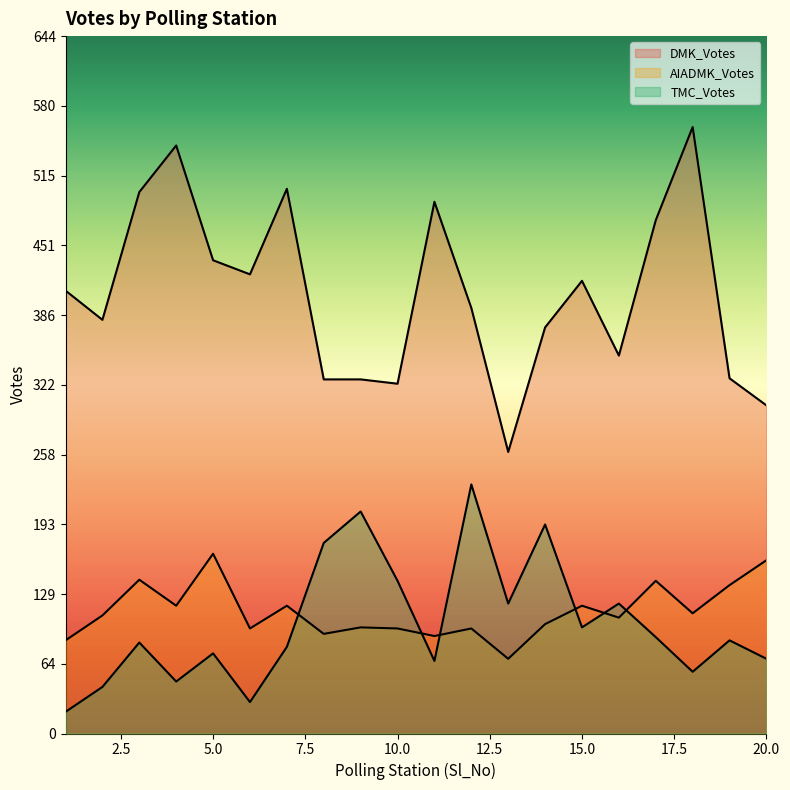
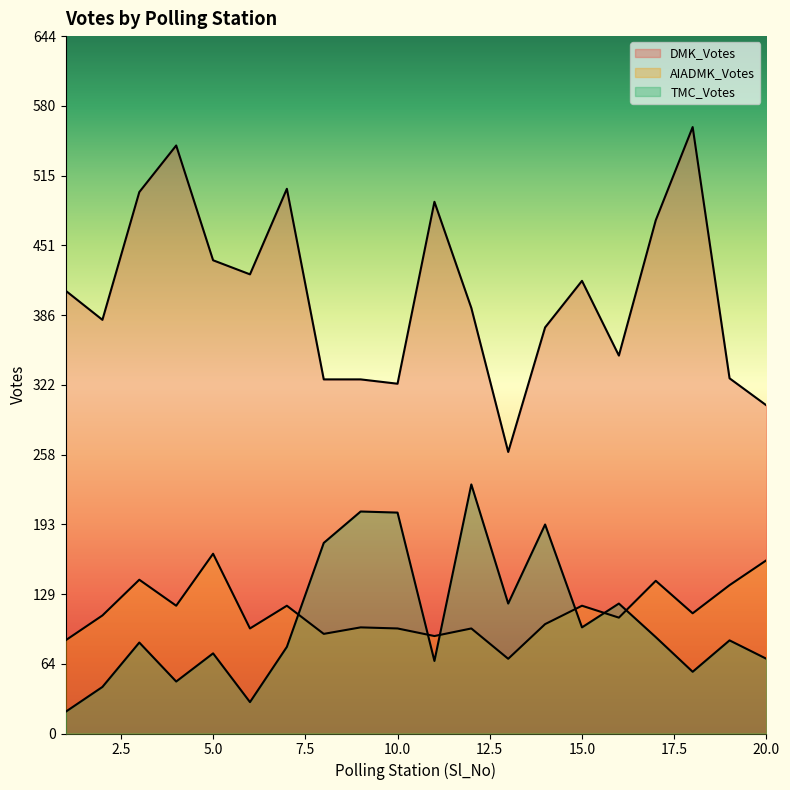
  {
    "TMC_Votes": {
      "5.0": 74,
-     "10.0": 141,
+     "10.0": 204,
      "15.0": 98,
      "20.0": 69
    }
  }
